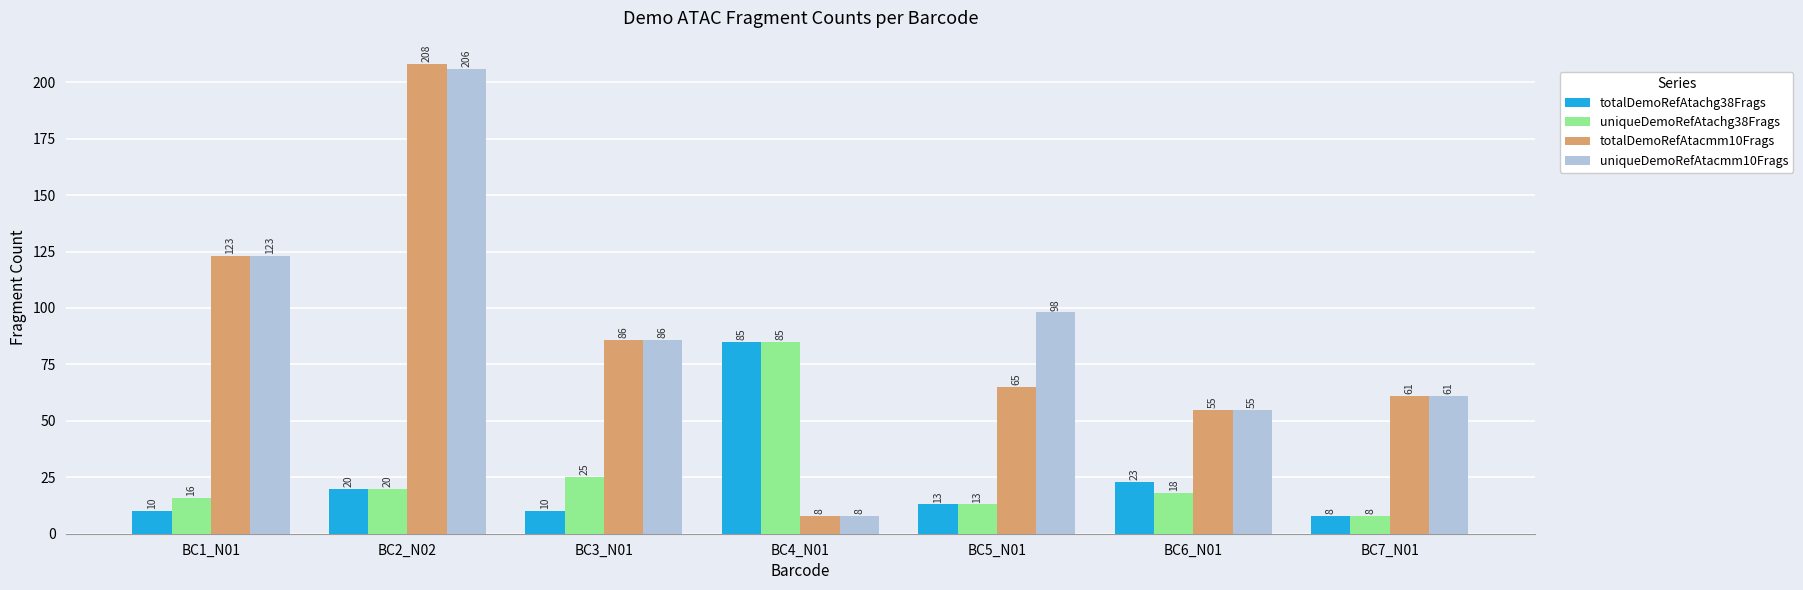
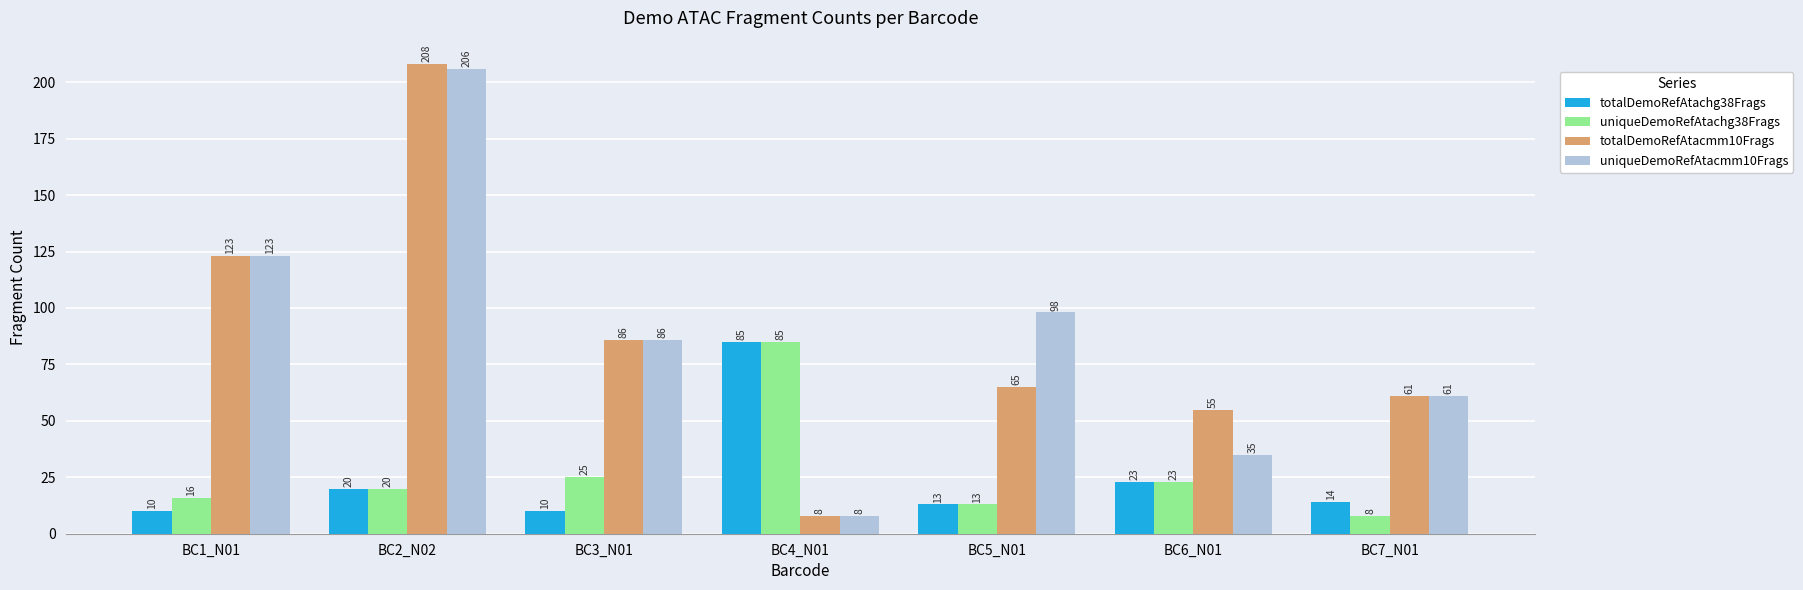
  {
    "totalDemoRefAtachg38Frags": {
      "BC1_N01": 10,
      "BC2_N02": 20,
      "BC3_N01": 10,
      "BC4_N01": 85,
      "BC5_N01": 13,
      "BC6_N01": 23,
-     "BC7_N01": 8
+     "BC7_N01": 14
    },
    "uniqueDemoRefAtachg38Frags": {
      "BC1_N01": 16,
      "BC2_N02": 20,
      "BC3_N01": 25,
      "BC4_N01": 85,
      "BC5_N01": 13,
-     "BC6_N01": 18,
+     "BC6_N01": 23,
      "BC7_N01": 8
    },
    "totalDemoRefAtacmm10Frags": {
      "BC1_N01": 123,
      "BC2_N02": 208,
      "BC3_N01": 86,
      "BC4_N01": 8,
      "BC5_N01": 65,
      "BC6_N01": 55,
      "BC7_N01": 61
    },
    "uniqueDemoRefAtacmm10Frags": {
      "BC1_N01": 123,
      "BC2_N02": 206,
      "BC3_N01": 86,
      "BC4_N01": 8,
      "BC5_N01": 98,
-     "BC6_N01": 55,
+     "BC6_N01": 35,
      "BC7_N01": 61
    }
  }
